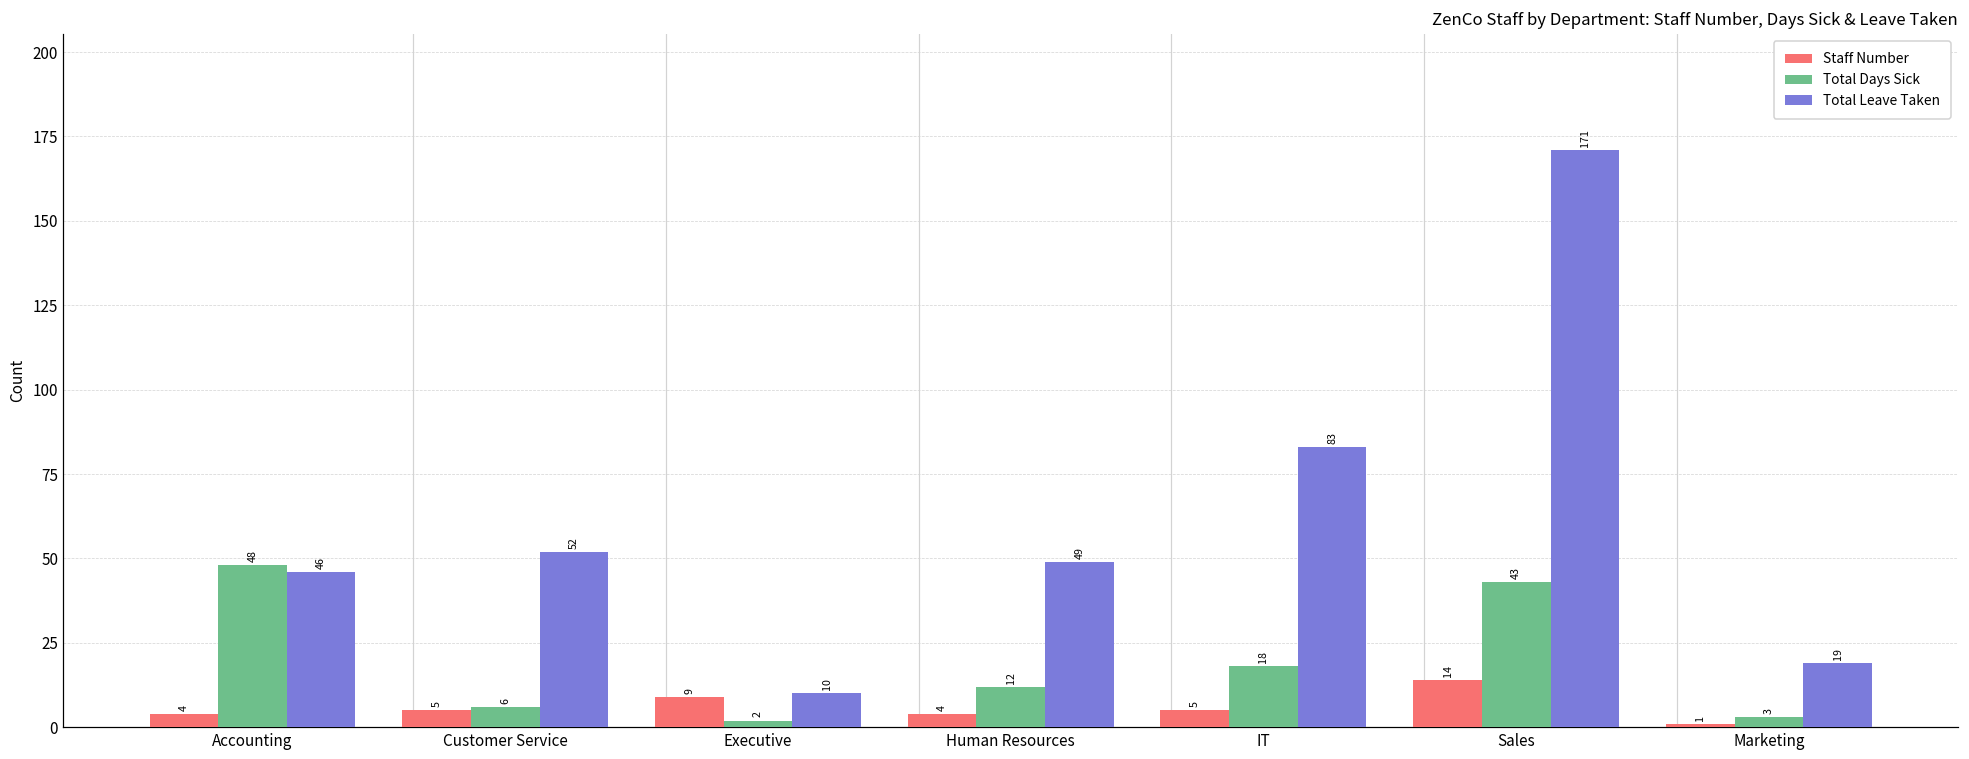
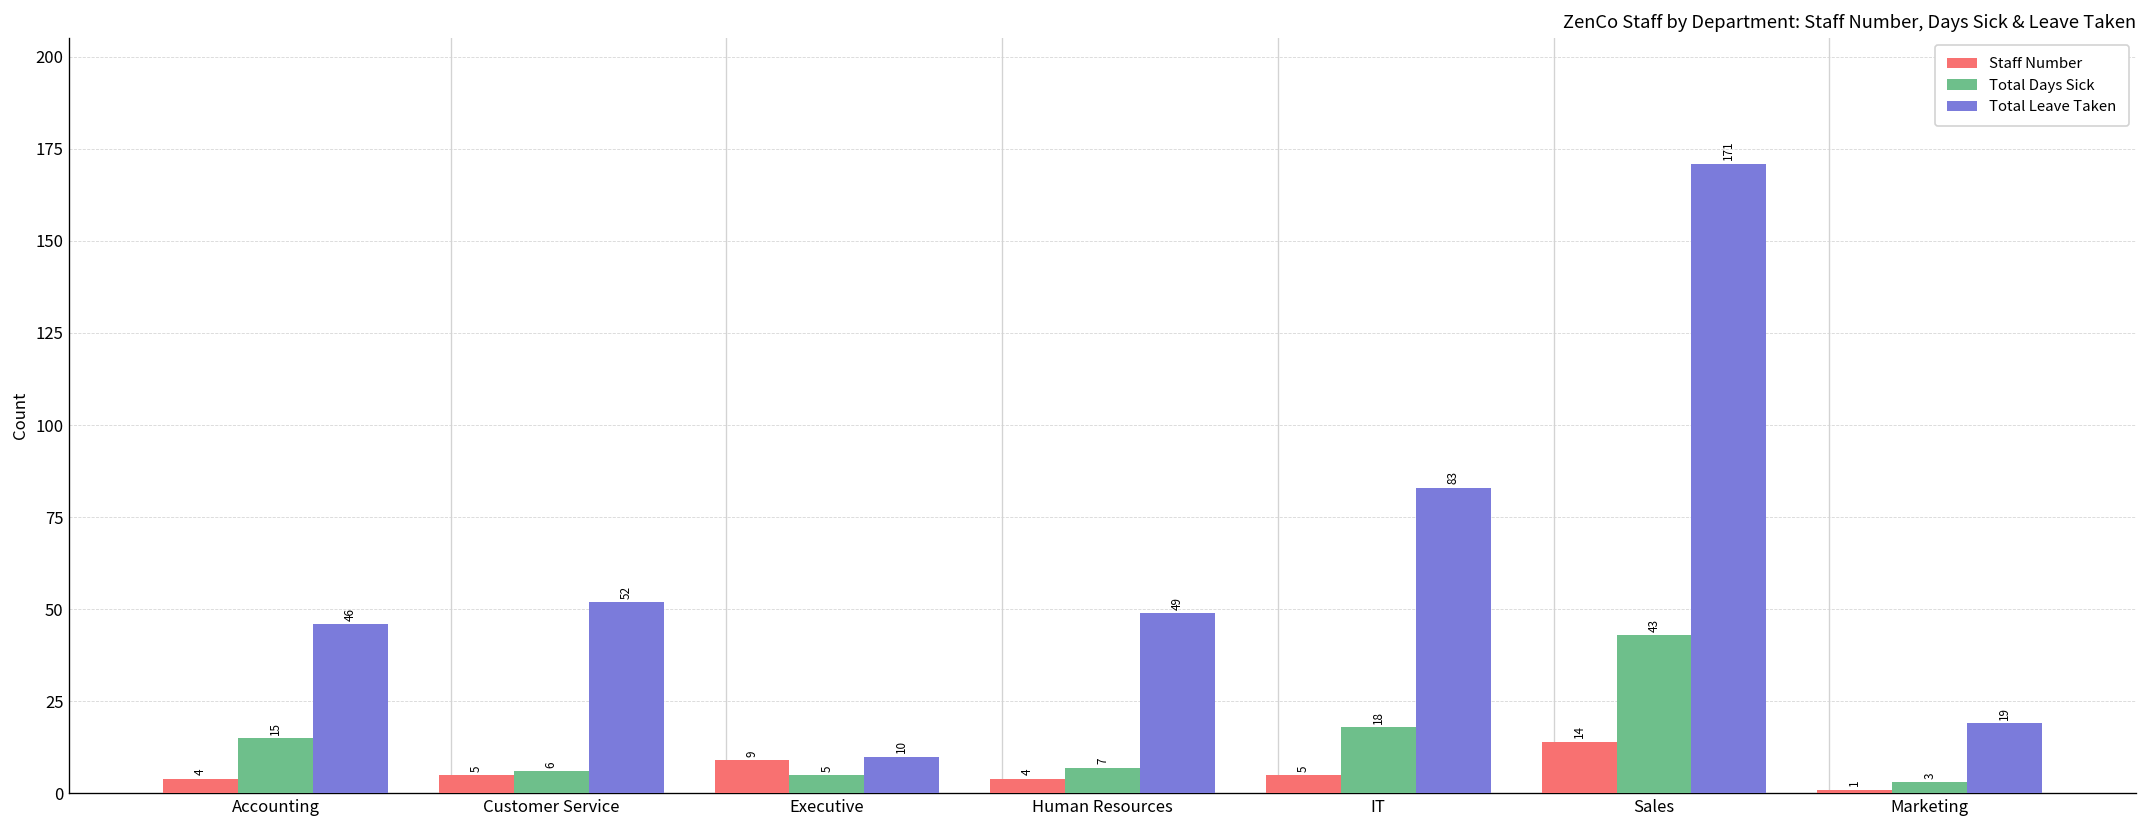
  {
    "Staff Number": {
      "Accounting": 4,
      "Customer Service": 5,
      "Executive": 9,
      "Human Resources": 4,
      "IT": 5,
      "Sales": 14,
      "Marketing": 1
    },
    "Total Days Sick": {
-     "Accounting": 48,
+     "Accounting": 15,
      "Customer Service": 6,
-     "Executive": 2,
-     "Human Resources": 12,
+     "Executive": 5,
+     "Human Resources": 7,
      "IT": 18,
      "Sales": 43,
      "Marketing": 3
    },
    "Total Leave Taken": {
      "Accounting": 46,
      "Customer Service": 52,
      "Executive": 10,
      "Human Resources": 49,
      "IT": 83,
      "Sales": 171,
      "Marketing": 19
    }
  }
